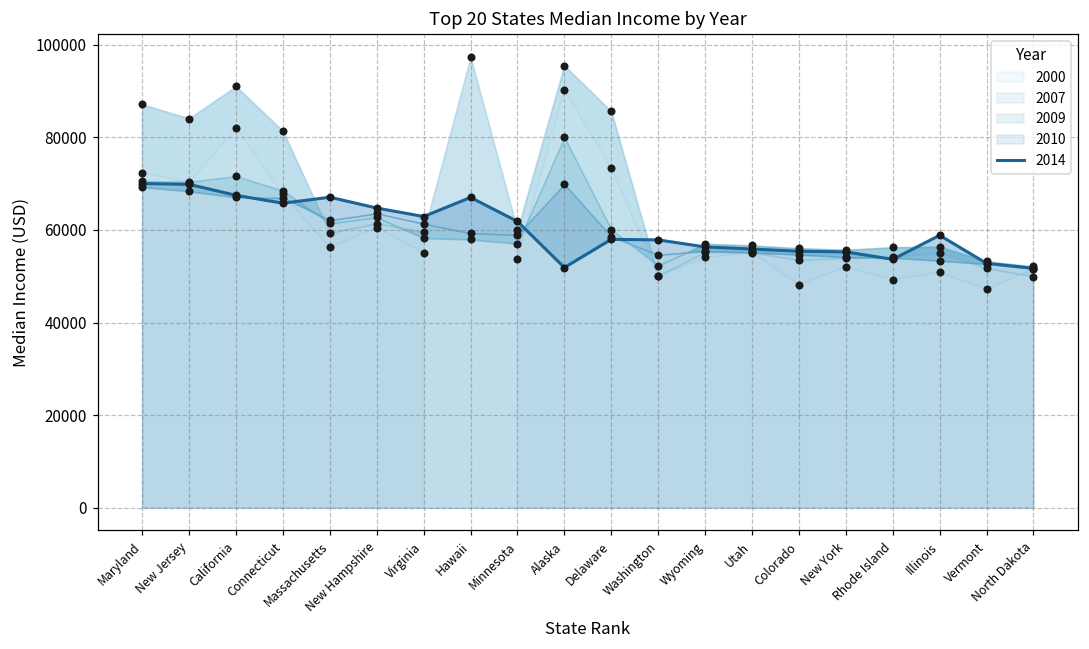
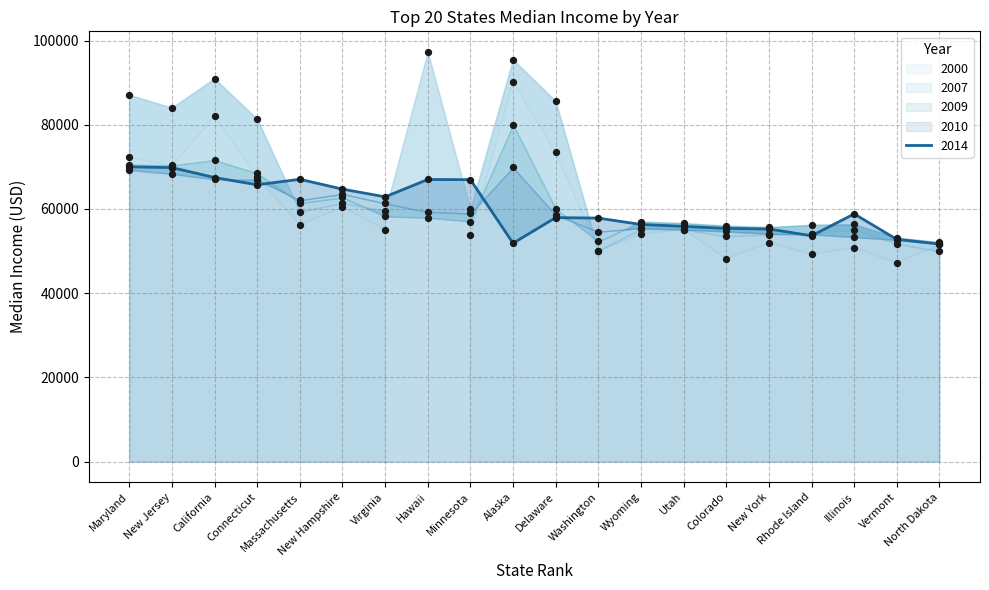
  {
    "2014": {
      "Connecticut": 66000,
-     "Minnesota": 62000,
+     "Minnesota": 67000,
      "Alaska": 52000
    }
  }
